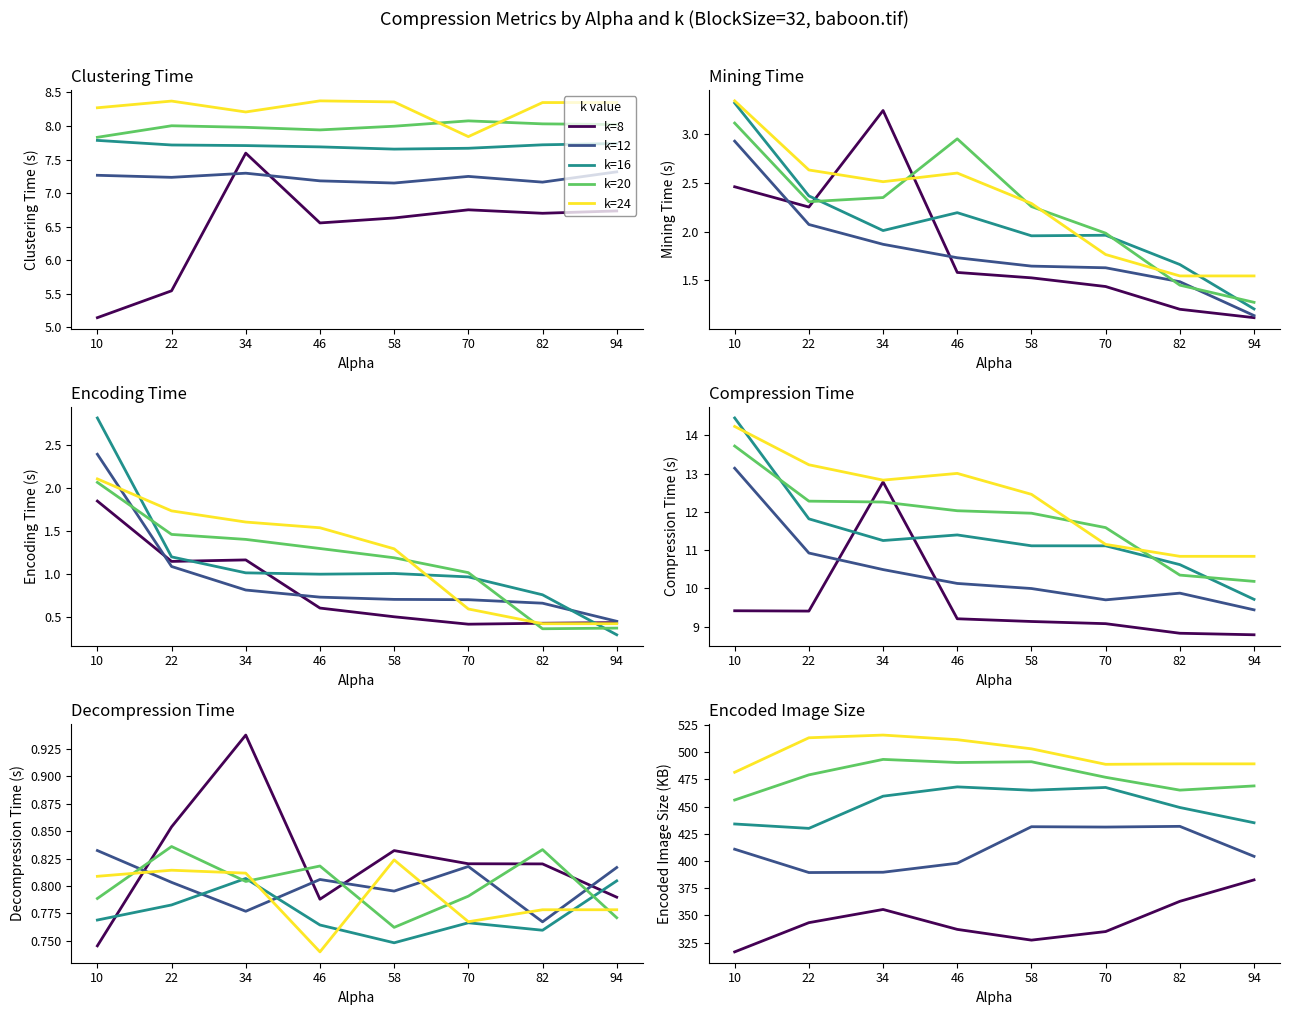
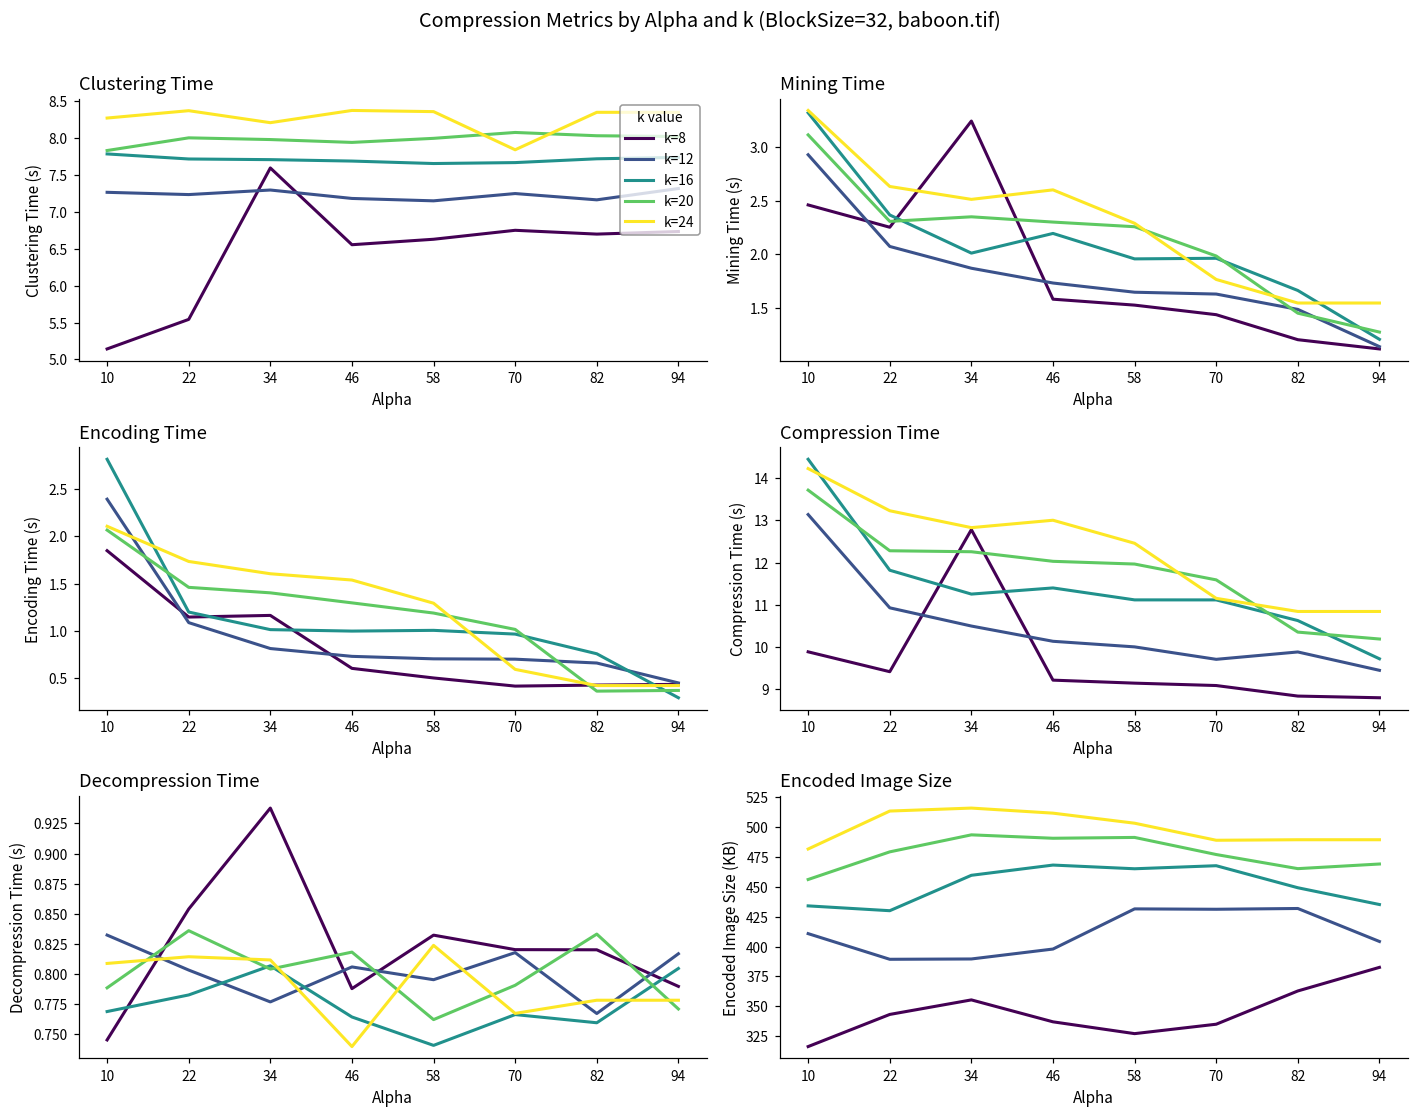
  {
    "Mining Time": {
      "k=20": {
        "10": 3.1,
        "22": 2.3,
        "34": 2.3,
-       "46": 3.0,
+       "46": 2.3,
        "58": 2.3,
        "82": 1.4,
        "94": 1.3
      }
    },
    "Compression Time": {
      "k=8": {
-       "10": 9.4,
+       "10": 9.9,
        "22": 9.4,
        "46": 9.2,
        "58": 9.1,
        "70": 9.1,
        "82": 8.8,
        "94": 8.8
      }
    },
    "Decompression Time": {
      "k=16": {
        "10": 0.769,
        "22": 0.783,
        "34": 0.807,
        "46": 0.764,
-       "58": 0.748,
+       "58": 0.741,
        "82": 0.760,
        "94": 0.805
      }
    }
  }
